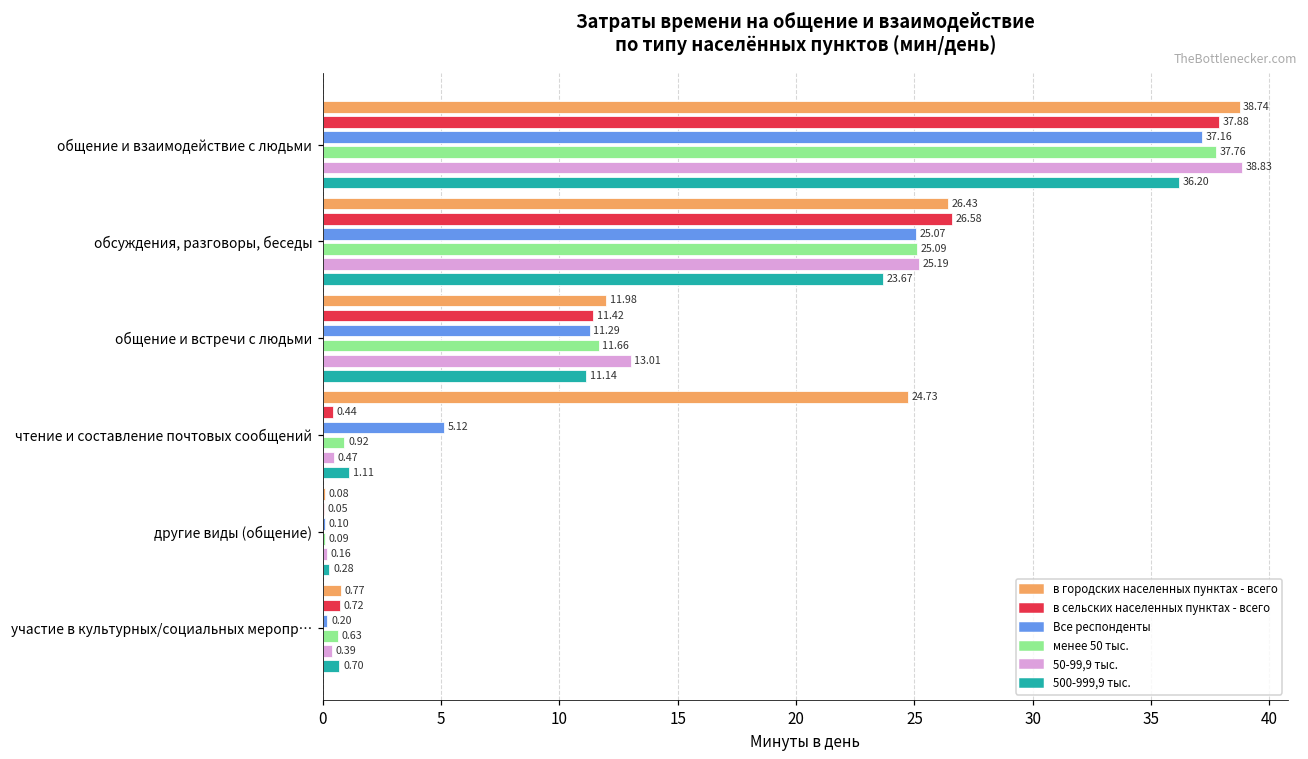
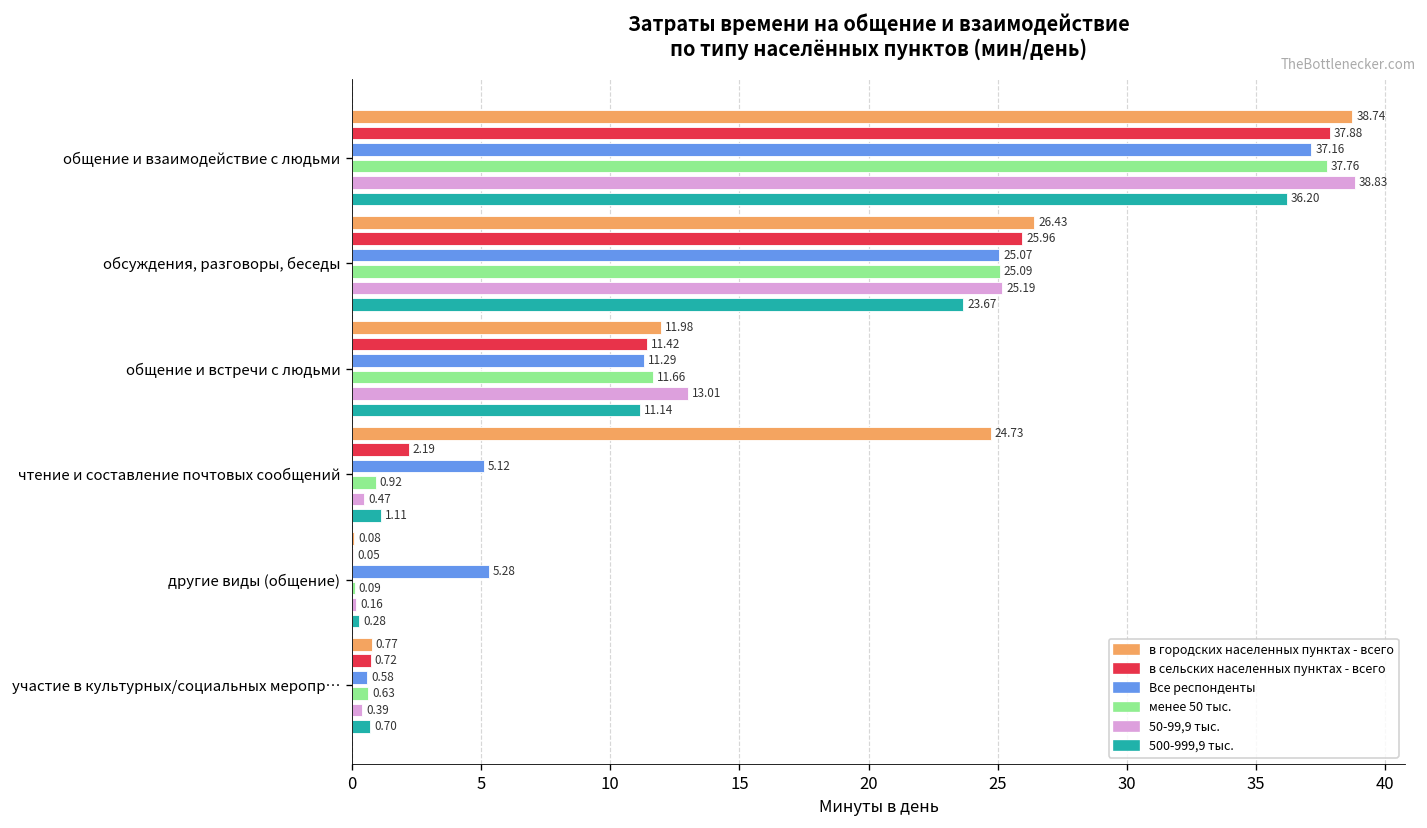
  {
    "в городских населенных пунктах - всего": {
      "общение и взаимодействие с людьми": 38.74,
      "обсуждения, разговоры, беседы": 26.43,
      "общение и встречи с людьми": 11.98,
      "чтение и составление почтовых сообщений": 24.73,
      "другие виды (общение)": 0.08,
      "участие в культурных/социальных меропр…": 0.77
    },
    "в сельских населенных пунктах - всего": {
      "общение и взаимодействие с людьми": 37.88,
-     "обсуждения, разговоры, беседы": 26.58,
+     "обсуждения, разговоры, беседы": 25.96,
      "общение и встречи с людьми": 11.42,
-     "чтение и составление почтовых сообщений": 0.44,
+     "чтение и составление почтовых сообщений": 2.19,
      "другие виды (общение)": 0.05,
      "участие в культурных/социальных меропр…": 0.72
    },
    "Все респонденты": {
      "общение и взаимодействие с людьми": 37.16,
      "обсуждения, разговоры, беседы": 25.07,
      "общение и встречи с людьми": 11.29,
      "чтение и составление почтовых сообщений": 5.12,
-     "другие виды (общение)": 0.10,
-     "участие в культурных/социальных меропр…": 0.20
+     "другие виды (общение)": 5.28,
+     "участие в культурных/социальных меропр…": 0.58
    },
    "менее 50 тыс.": {
      "общение и взаимодействие с людьми": 37.76,
      "обсуждения, разговоры, беседы": 25.09,
      "общение и встречи с людьми": 11.66,
      "чтение и составление почтовых сообщений": 0.92,
      "другие виды (общение)": 0.09,
      "участие в культурных/социальных меропр…": 0.63
    },
    "50-99,9 тыс.": {
      "общение и взаимодействие с людьми": 38.83,
      "обсуждения, разговоры, беседы": 25.19,
      "общение и встречи с людьми": 13.01,
      "чтение и составление почтовых сообщений": 0.47,
      "другие виды (общение)": 0.16,
      "участие в культурных/социальных меропр…": 0.39
    },
    "500-999,9 тыс.": {
      "общение и взаимодействие с людьми": 36.20,
      "обсуждения, разговоры, беседы": 23.67,
      "общение и встречи с людьми": 11.14,
      "чтение и составление почтовых сообщений": 1.11,
      "другие виды (общение)": 0.28,
      "участие в культурных/социальных меропр…": 0.70
    }
  }
